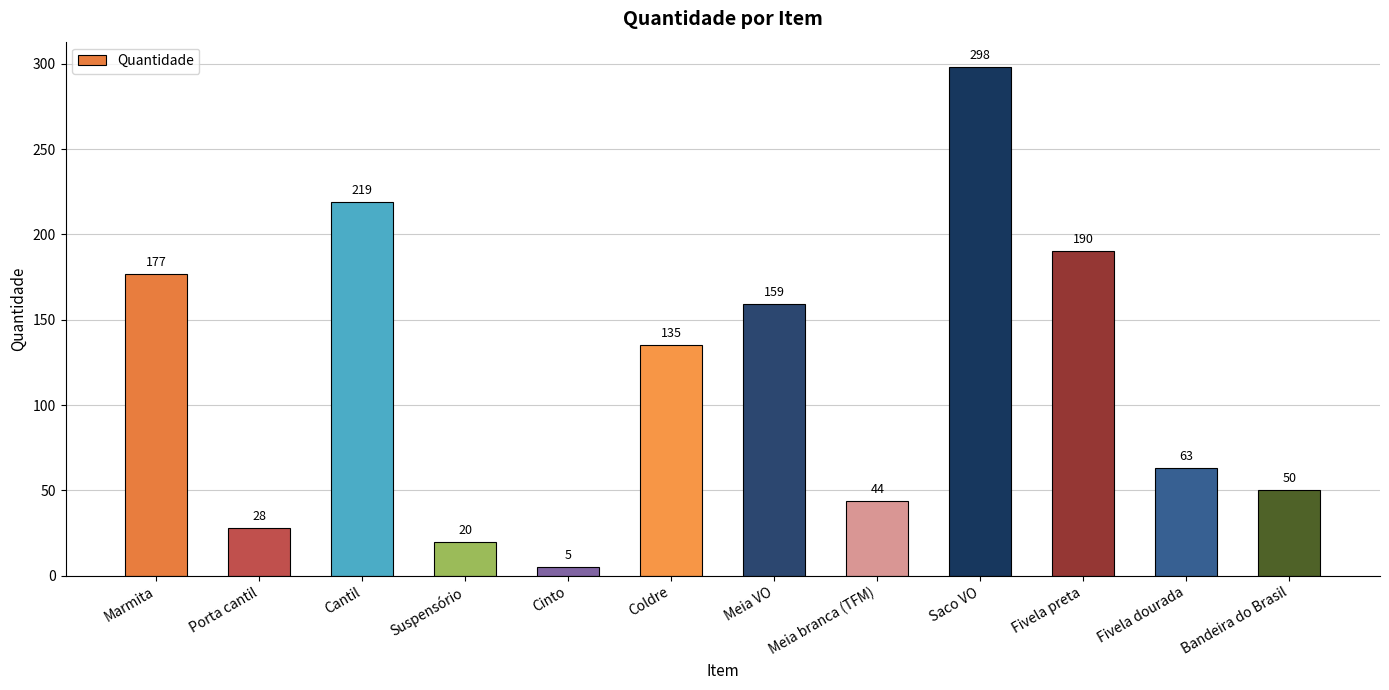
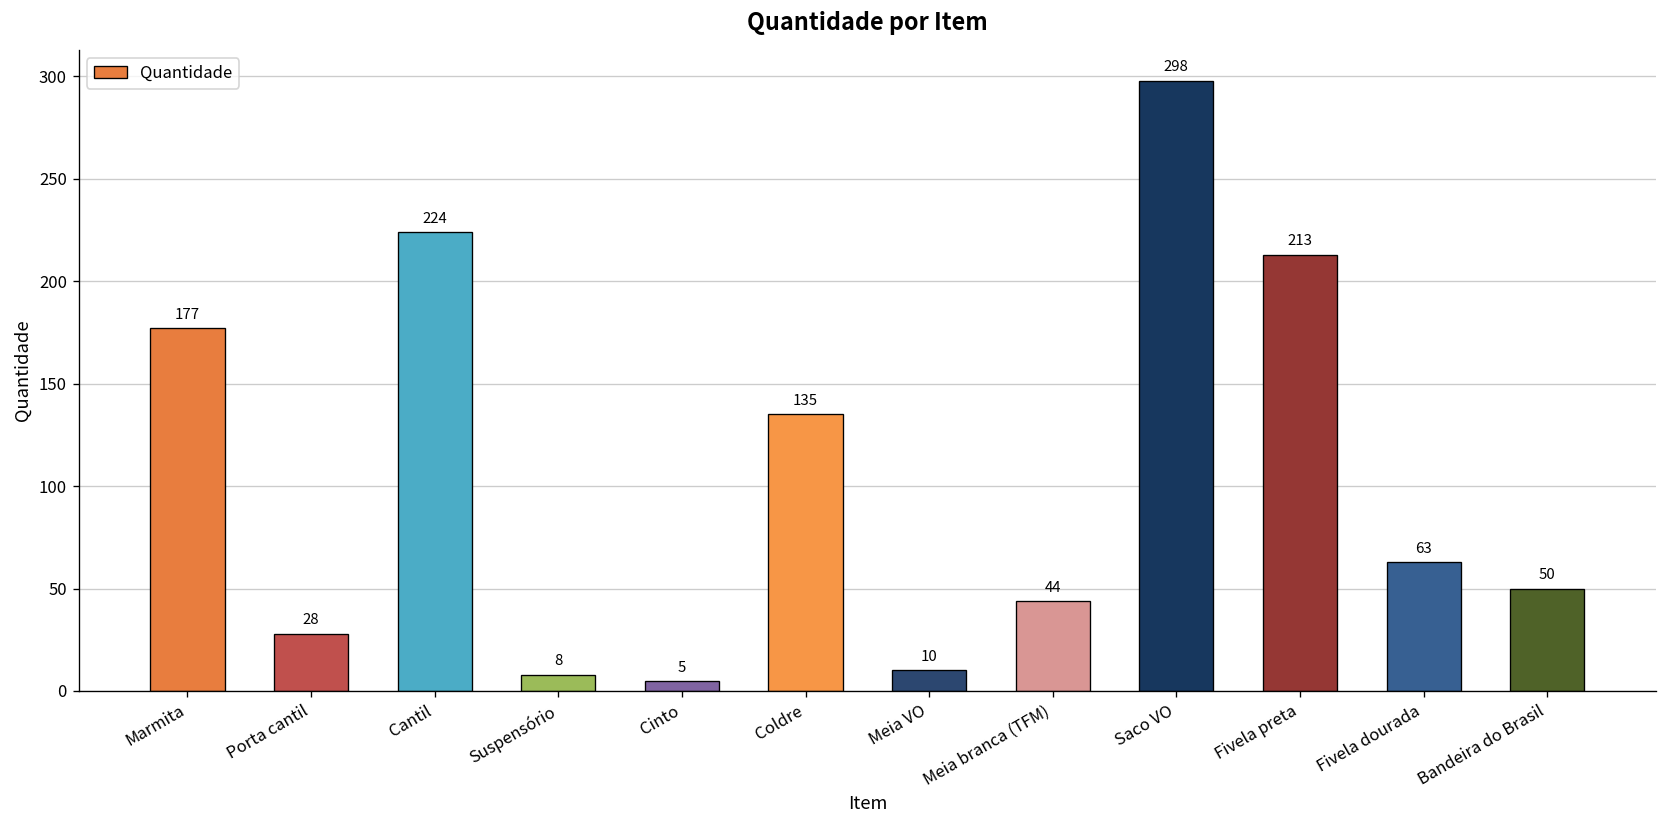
  {
    "Marmita": 177,
    "Porta cantil": 28,
-   "Cantil": 219,
-   "Suspensório": 20,
+   "Cantil": 224,
+   "Suspensório": 8,
    "Cinto": 5,
    "Coldre": 135,
-   "Meia VO": 159,
+   "Meia VO": 10,
    "Meia branca (TFM)": 44,
    "Saco VO": 298,
-   "Fivela preta": 190,
+   "Fivela preta": 213,
    "Fivela dourada": 63,
    "Bandeira do Brasil": 50
  }
